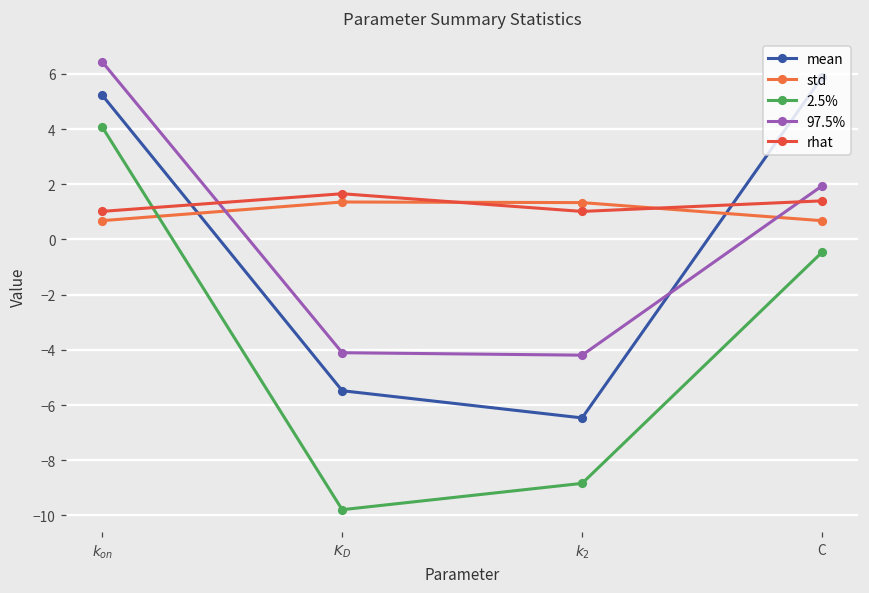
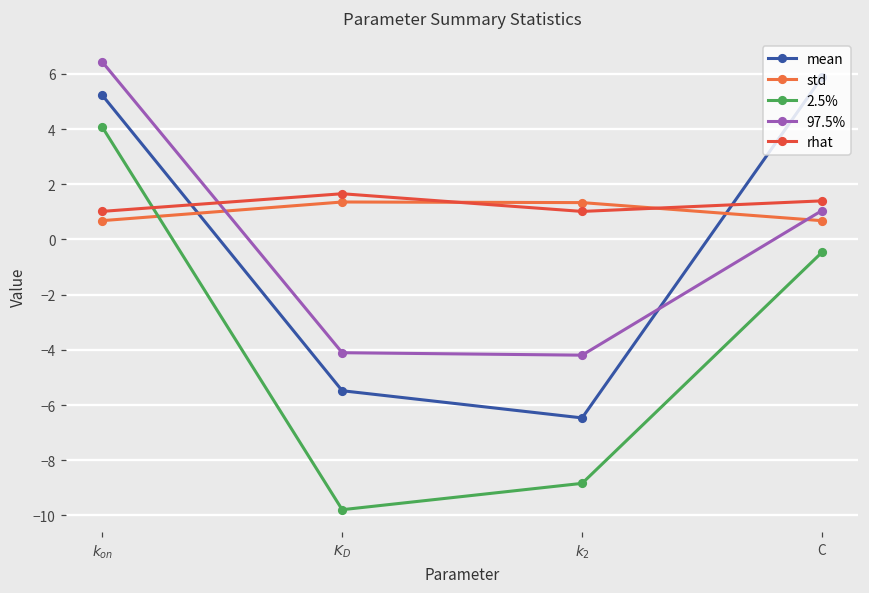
  {
    "2.5%": {
      "C": -0.5
    },
    "97.5%": {
-     "C": 1.9
+     "C": 1.0
    }
  }
